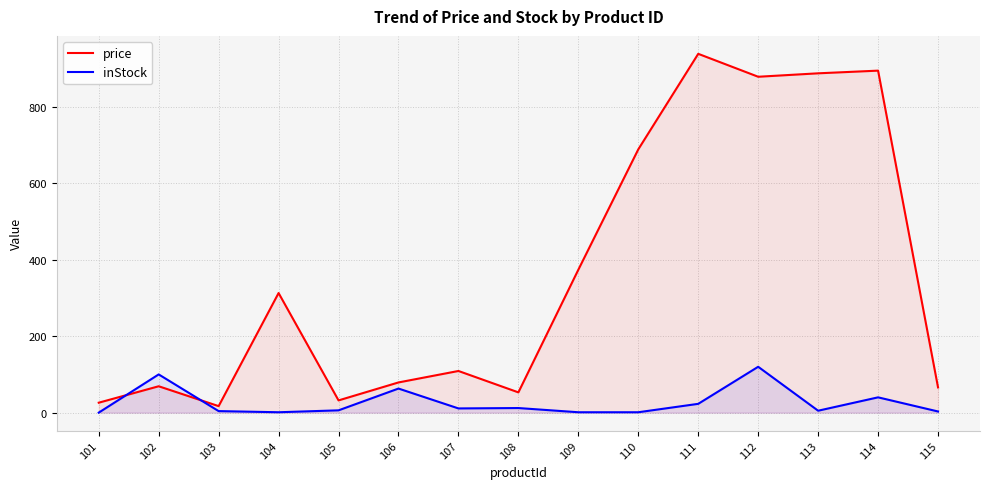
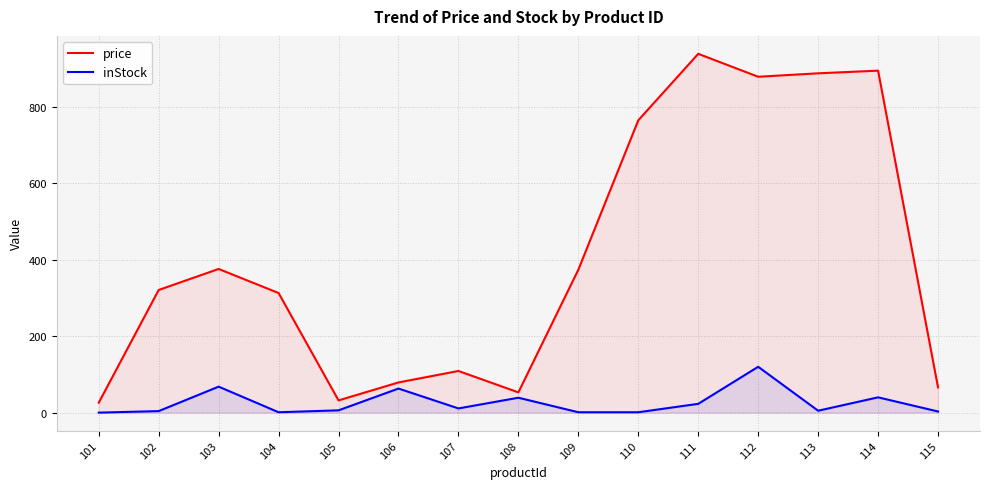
  {
    "price": {
      "101": 30,
-     "102": 70,
-     "103": 20,
+     "102": 320,
+     "103": 380,
      "104": 310,
      "105": 30,
      "106": 80,
      "107": 110,
      "108": 50,
      "109": 370,
-     "110": 690,
+     "110": 770,
      "111": 940,
      "112": 880,
      "113": 890,
      "114": 900,
      "115": 70
    },
    "inStock": {
      "101": 0,
-     "102": 100,
-     "103": 0,
+     "102": 0,
+     "103": 70,
      "104": 0,
      "105": 10,
      "106": 60,
      "107": 10,
-     "108": 10,
+     "108": 40,
      "109": 0,
      "110": 0,
      "111": 20,
      "112": 120,
      "113": 10,
      "114": 40,
      "115": 0
    }
  }
